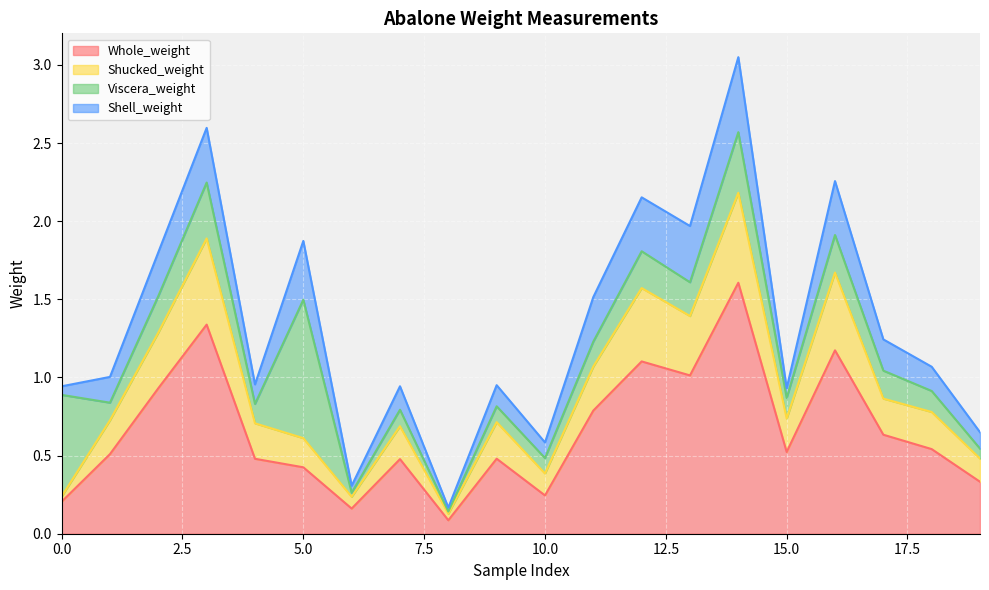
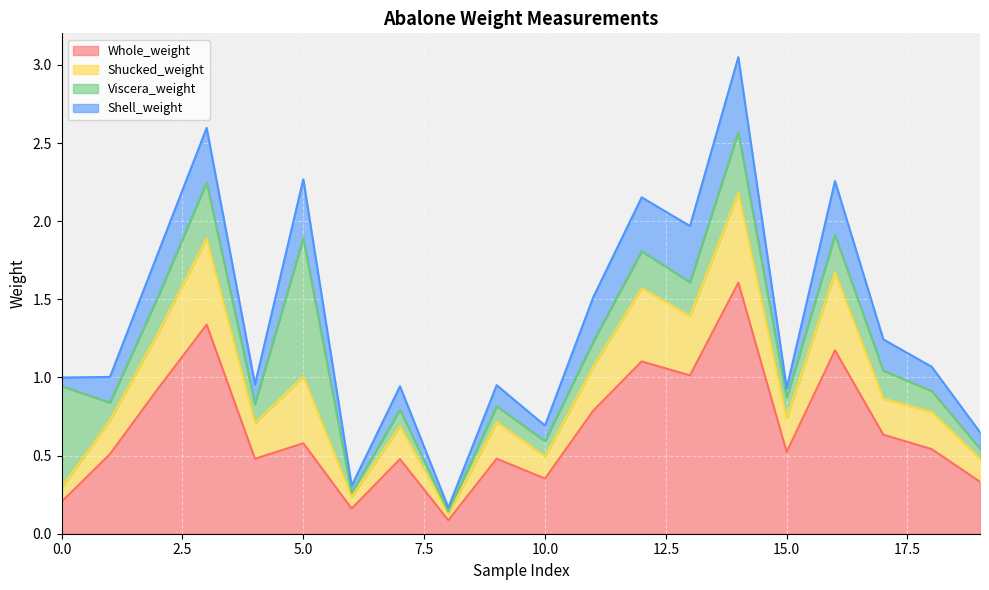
  {
    "Whole_weight": {
      "0.0": 0.21,
-     "5.0": 0.43,
-     "10.0": 0.25,
+     "5.0": 0.58,
+     "10.0": 0.35,
      "15.0": 0.52
    },
    "Shucked_weight": {
-     "0.0": 0.03,
-     "5.0": 0.19,
+     "0.0": 0.09,
+     "5.0": 0.43,
      "10.0": 0.14,
      "15.0": 0.21
    },
    "Viscera_weight": {
      "0.0": 0.65,
      "5.0": 0.89,
      "10.0": 0.10,
      "15.0": 0.13
    },
    "Shell_weight": {
      "0.0": 0.06,
      "5.0": 0.38,
      "10.0": 0.10,
      "15.0": 0.06
    }
  }
